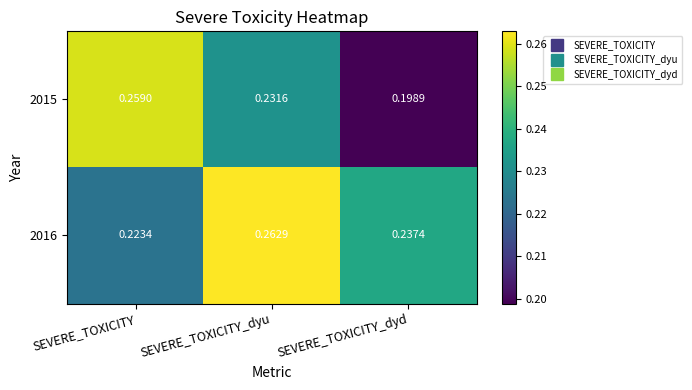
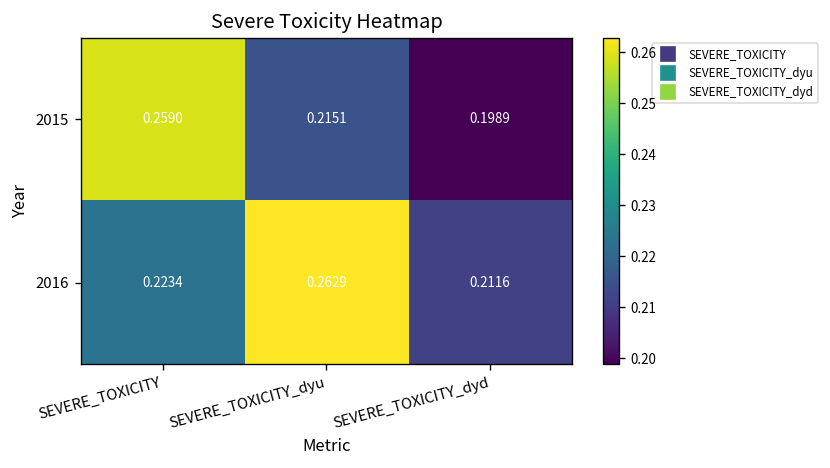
  {
    "2015": {
      "SEVERE_TOXICITY": 0.2590,
-     "SEVERE_TOXICITY_dyu": 0.2316,
+     "SEVERE_TOXICITY_dyu": 0.2151,
      "SEVERE_TOXICITY_dyd": 0.1989
    },
    "2016": {
      "SEVERE_TOXICITY": 0.2234,
      "SEVERE_TOXICITY_dyu": 0.2629,
-     "SEVERE_TOXICITY_dyd": 0.2374
+     "SEVERE_TOXICITY_dyd": 0.2116
    }
  }
